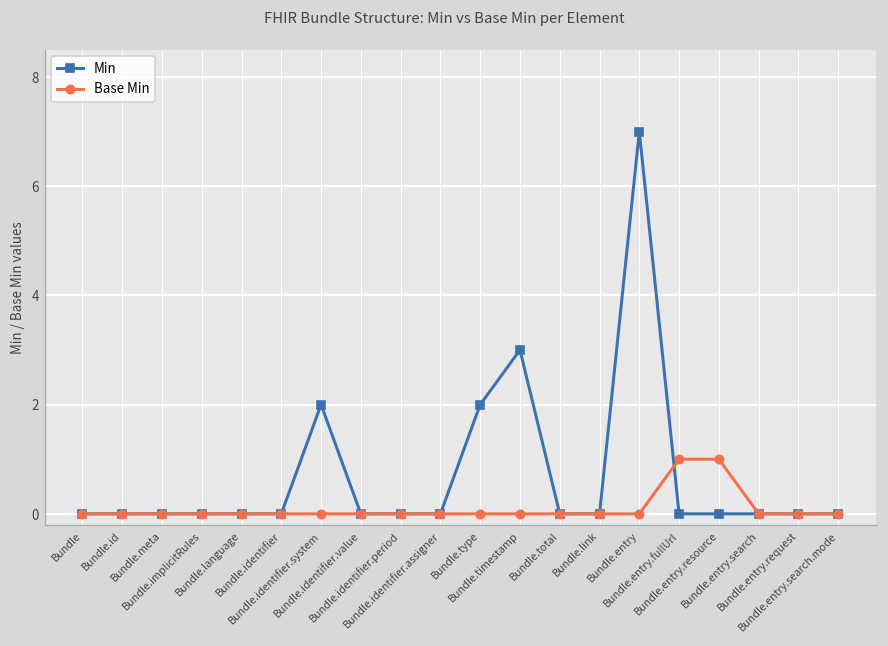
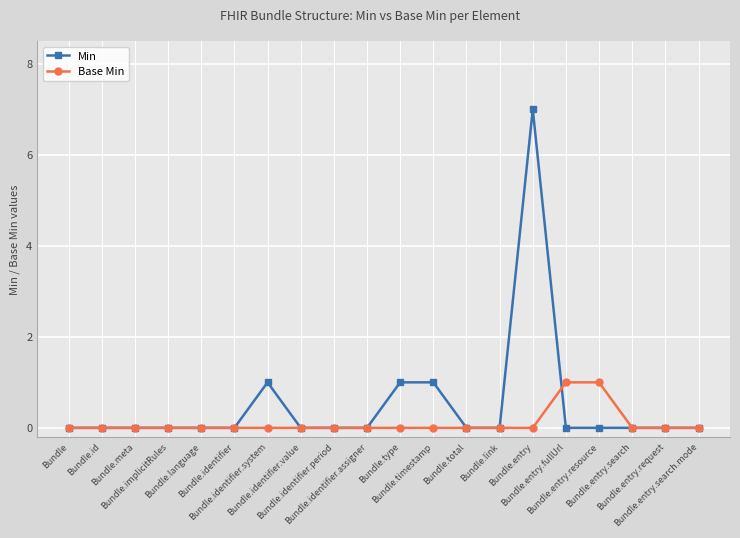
  {
    "Min": {
-     "Bundle.identifier.system": 2,
-     "Bundle.type": 2,
-     "Bundle.timestamp": 3,
+     "Bundle.identifier.system": 1,
+     "Bundle.type": 1,
+     "Bundle.timestamp": 1,
      "Bundle.entry": 7,
      "Bundle.entry.fullUrl": 0,
      "Bundle.entry.resource": 0
    },
    "Base Min": {
      "Bundle.identifier.system": 0,
      "Bundle.type": 0,
      "Bundle.timestamp": 0,
      "Bundle.entry": 0,
      "Bundle.entry.fullUrl": 1,
      "Bundle.entry.resource": 1
    }
  }
